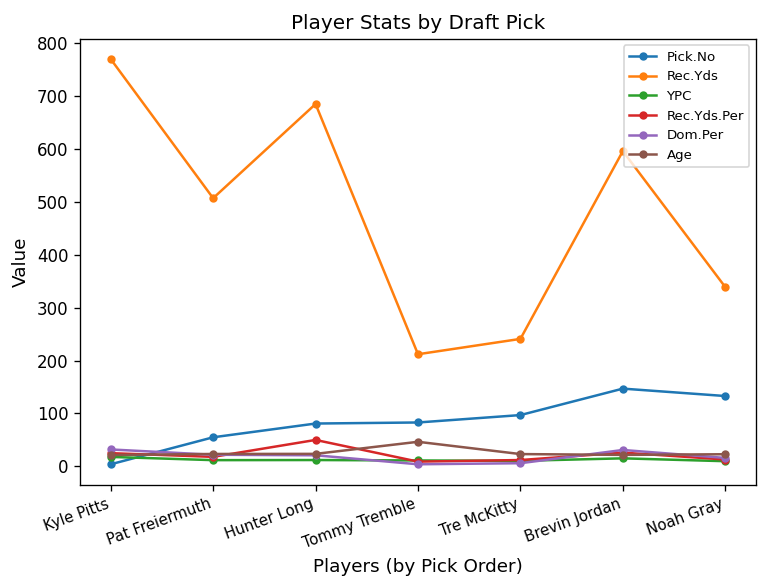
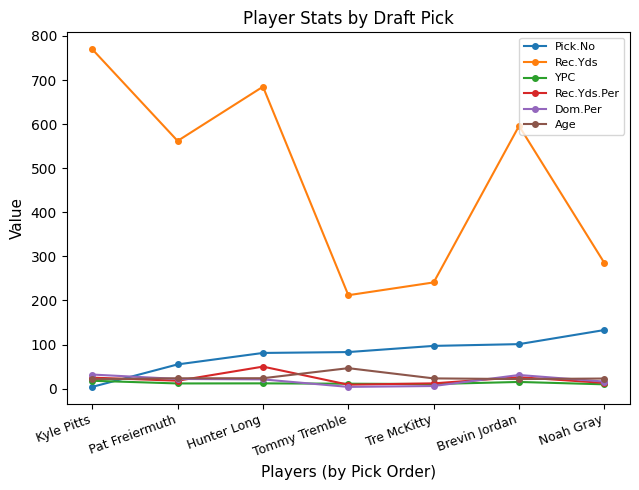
  {
    "Pick.No": {
      "Kyle Pitts": 0,
      "Pat Freiermuth": 60,
      "Hunter Long": 80,
      "Tommy Tremble": 80,
      "Tre McKitty": 100,
-     "Brevin Jordan": 150,
+     "Brevin Jordan": 100,
      "Noah Gray": 130
    },
    "Rec.Yds": {
      "Kyle Pitts": 770,
-     "Pat Freiermuth": 510,
+     "Pat Freiermuth": 560,
      "Hunter Long": 690,
      "Tommy Tremble": 210,
      "Tre McKitty": 240,
      "Brevin Jordan": 600,
-     "Noah Gray": 340
+     "Noah Gray": 290
    },
    "YPC": {
      "Pat Freiermuth": 10,
      "Hunter Long": 10,
      "Brevin Jordan": 20
    },
    "Rec.Yds.Per": {
      "Hunter Long": 50
    },
    "Dom.Per": {
      "Kyle Pitts": 30
    },
    "Age": {
      "Tommy Tremble": 50,
      "Tre McKitty": 20,
      "Noah Gray": 20
    }
  }
